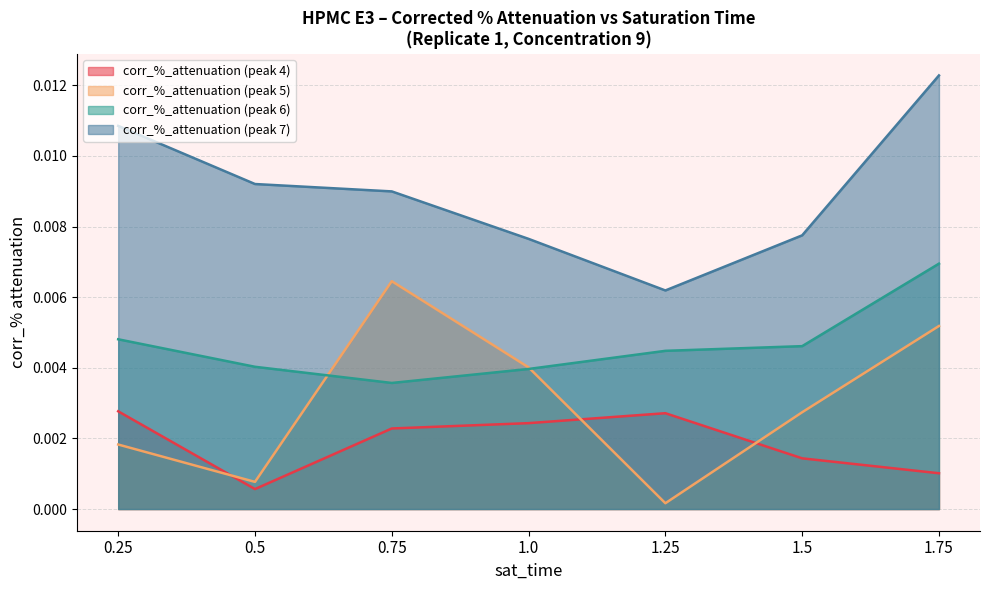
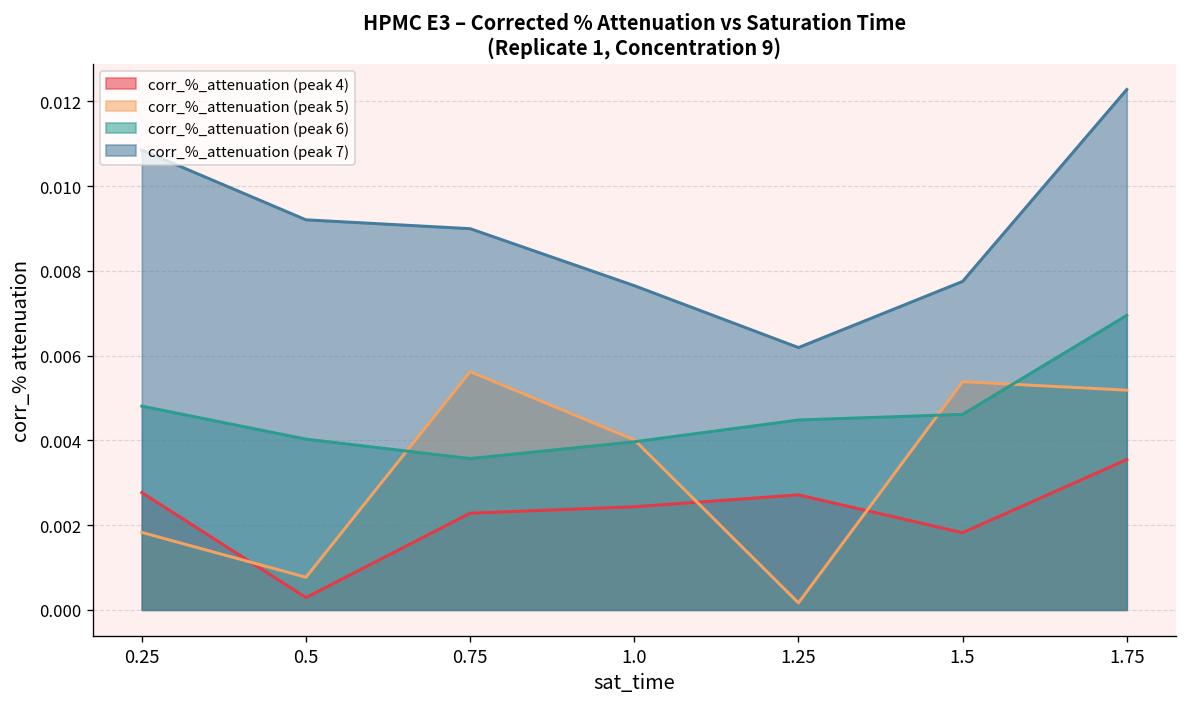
  {
    "corr_%_attenuation (peak 4)": {
      "0.25": 0.0028,
-     "0.5": 0.0006,
+     "0.5": 0.0003,
      "0.75": 0.0023,
      "1.0": 0.0024,
      "1.25": 0.0027,
-     "1.5": 0.0014,
-     "1.75": 0.0010
+     "1.5": 0.0018,
+     "1.75": 0.0035
    },
    "corr_%_attenuation (peak 5)": {
      "0.25": 0.0018,
      "0.5": 0.0008,
-     "0.75": 0.0065,
+     "0.75": 0.0056,
      "1.25": 0.0002,
-     "1.5": 0.0027,
+     "1.5": 0.0054,
      "1.75": 0.0052
    }
  }
